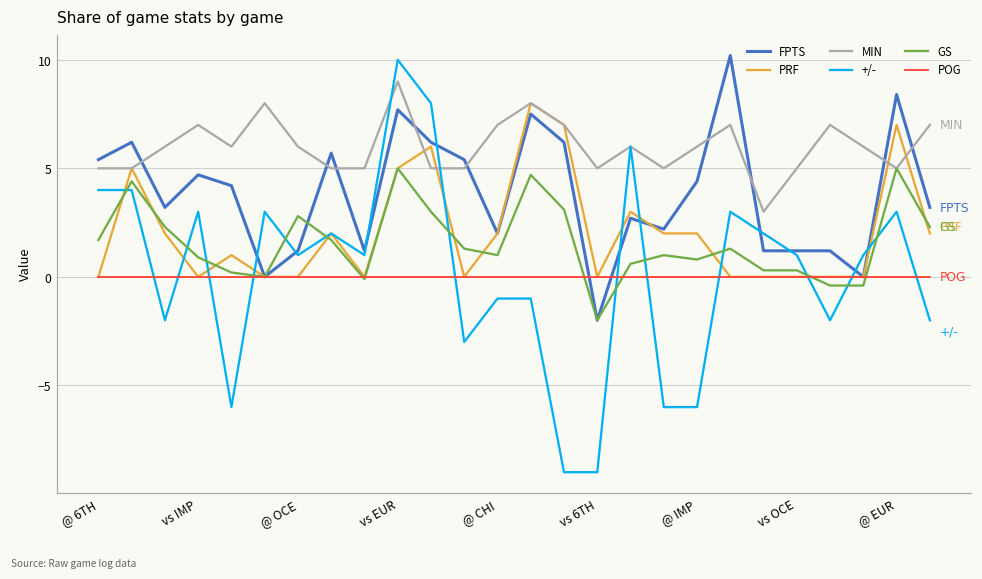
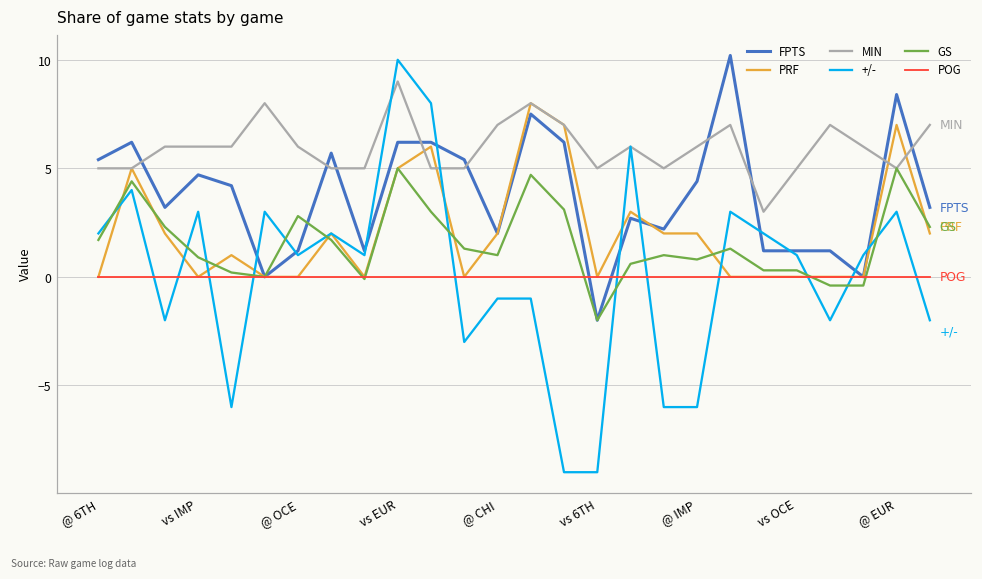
  {
    "FPTS": {
      "@ 6TH": 5.4,
      "vs IMP": 4.7,
      "@ OCE": 1.2,
-     "vs EUR": 7.7,
+     "vs EUR": 6.2,
      "@ IMP": 4.4,
      "vs OCE": 1.2,
      "@ EUR": 8.4
    },
    "PRF": {
      "@ IMP": 2.0,
      "@ EUR": 7.0
    },
    "MIN": {
      "@ 6TH": 5,
-     "vs IMP": 7,
+     "vs IMP": 6,
      "@ OCE": 6,
      "vs EUR": 9,
      "@ CHI": 7,
      "vs 6TH": 5,
      "@ IMP": 6,
      "vs OCE": 5
    },
    "+/-": {
-     "@ 6TH": 4,
+     "@ 6TH": 2,
      "vs IMP": 3,
      "@ OCE": 1,
      "vs EUR": 10,
      "@ CHI": -1,
      "vs 6TH": -9,
      "@ IMP": -6,
      "vs OCE": 1,
      "@ EUR": 3
    },
    "GS": {
      "@ 6TH": 1.7,
      "vs IMP": 0.9,
      "@ OCE": 2.8,
      "@ CHI": 1.0,
      "@ IMP": 0.8,
      "vs OCE": 0.3
    },
    "POG": {
      "vs EUR": 0.0,
      "@ CHI": 0.0,
      "@ IMP": 0.0,
      "@ EUR": 0.0
    }
  }
